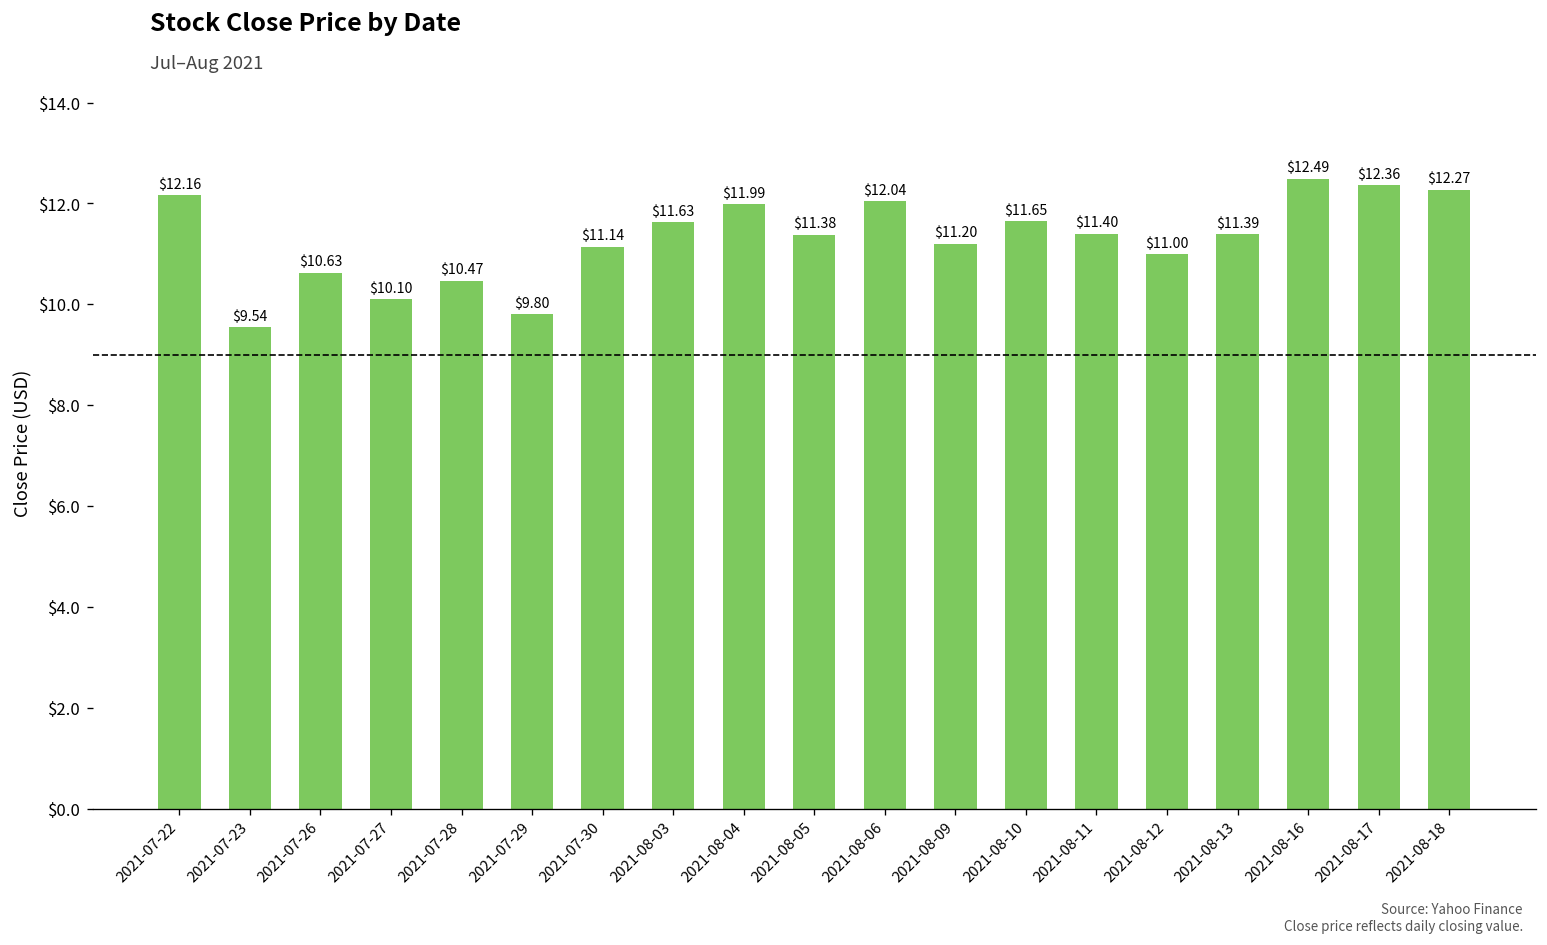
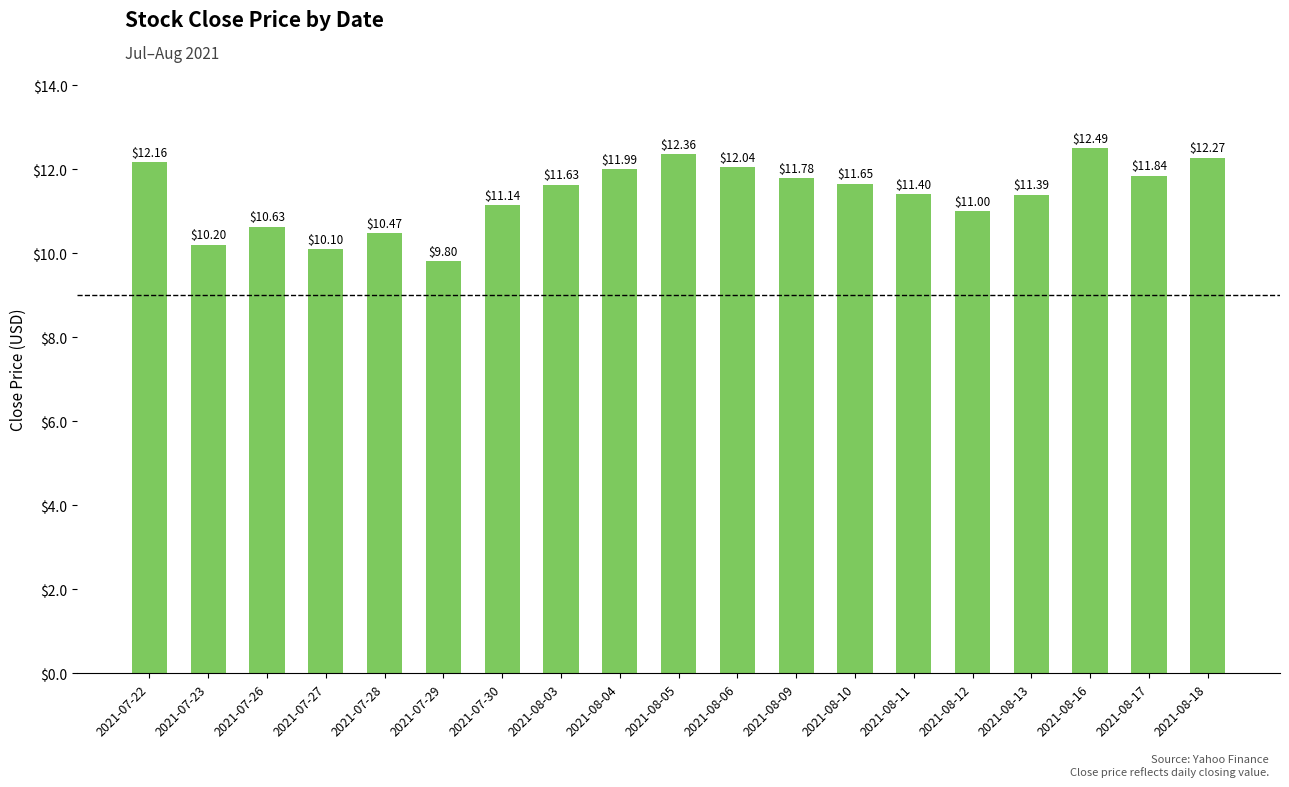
  {
    "2021-07-22": "$12.16",
-   "2021-07-23": "$9.54",
+   "2021-07-23": "$10.20",
    "2021-07-26": "$10.63",
    "2021-07-27": "$10.10",
    "2021-07-28": "$10.47",
    "2021-07-29": "$9.80",
    "2021-07-30": "$11.14",
    "2021-08-03": "$11.63",
    "2021-08-04": "$11.99",
-   "2021-08-05": "$11.38",
+   "2021-08-05": "$12.36",
    "2021-08-06": "$12.04",
-   "2021-08-09": "$11.20",
+   "2021-08-09": "$11.78",
    "2021-08-10": "$11.65",
    "2021-08-11": "$11.40",
    "2021-08-12": "$11.00",
    "2021-08-13": "$11.39",
    "2021-08-16": "$12.49",
-   "2021-08-17": "$12.36",
+   "2021-08-17": "$11.84",
    "2021-08-18": "$12.27"
  }
